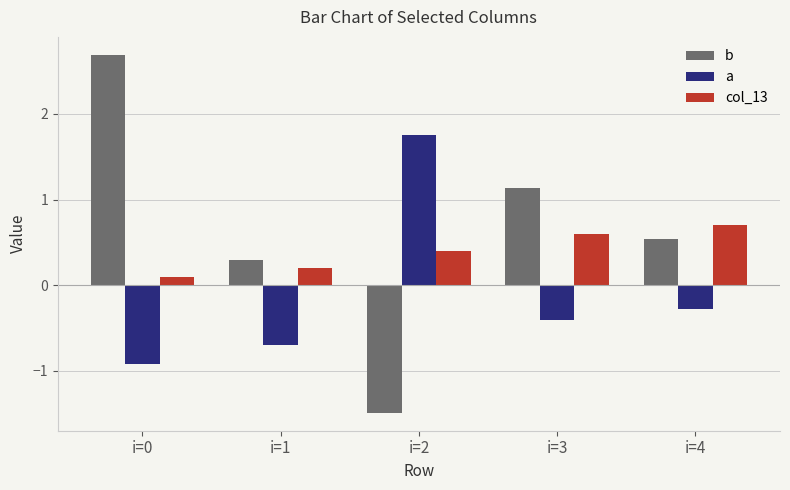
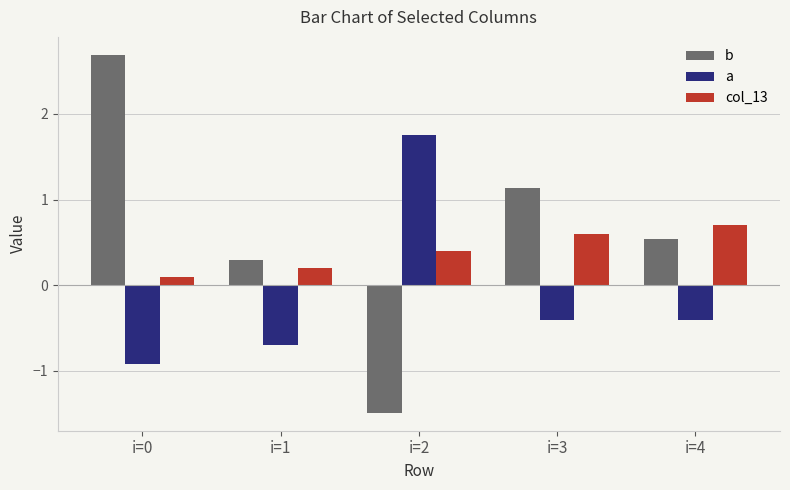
  {
    "b": {
      "i=0": 2.7,
      "i=1": 0.3,
      "i=2": -1.5,
      "i=3": 1.1,
      "i=4": 0.5
    },
    "a": {
      "i=0": -0.9,
      "i=1": -0.7,
      "i=2": 1.8,
      "i=3": -0.4,
-     "i=4": -0.3
+     "i=4": -0.4
    },
    "col_13": {
      "i=0": 0.1,
      "i=1": 0.2,
      "i=2": 0.4,
      "i=3": 0.6,
      "i=4": 0.7
    }
  }
